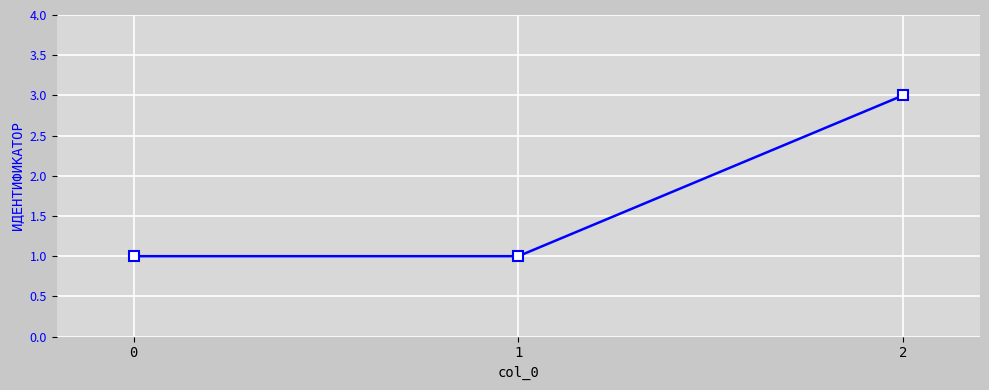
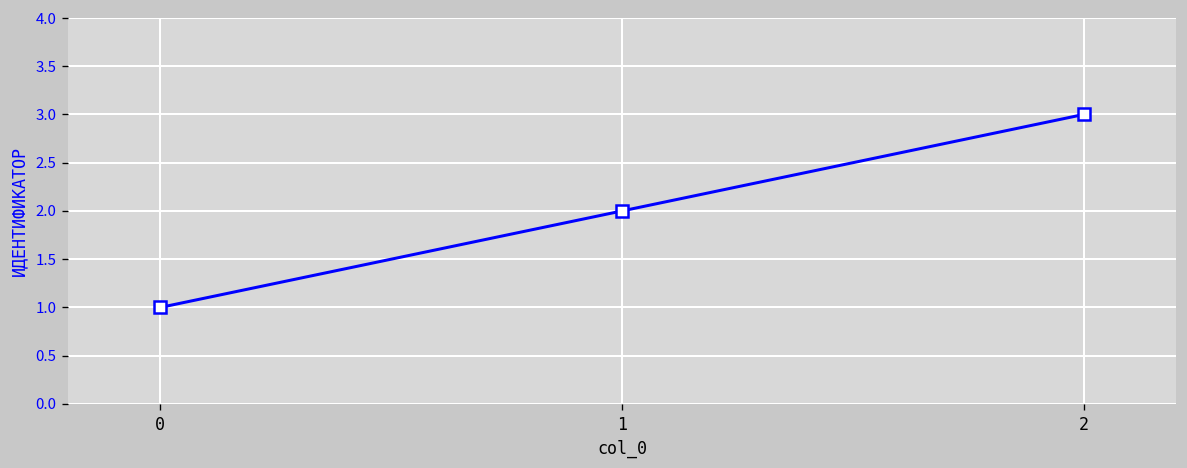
  {
    "0": 1,
-   "1": 1,
+   "1": 2,
    "2": 3
  }
